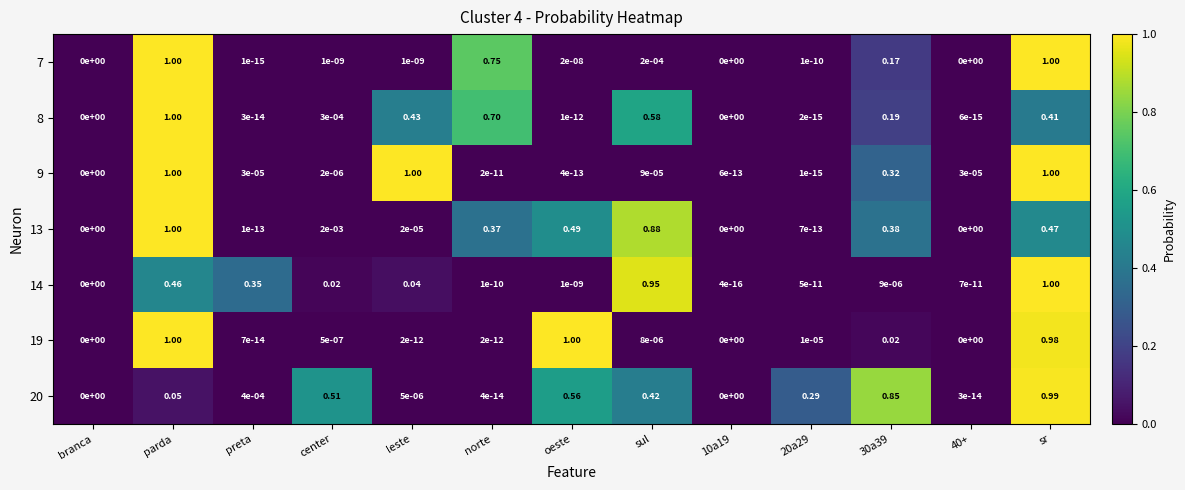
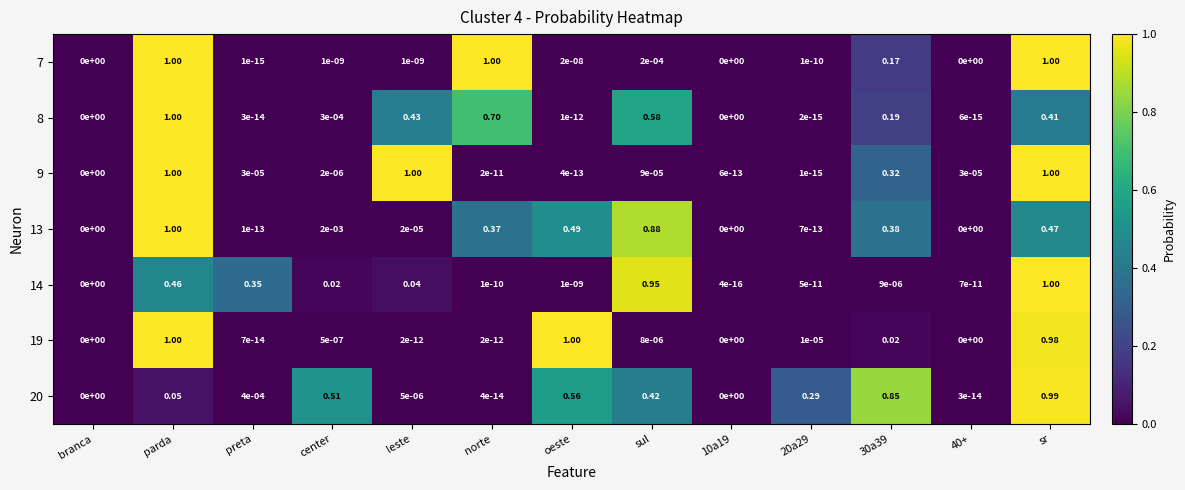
  {
    "7": {
      "branca": "0e+00",
      "parda": "1.00",
      "preta": "1e-15",
      "center": "1e-09",
      "leste": "1e-09",
-     "norte": "0.75",
+     "norte": "1.00",
      "oeste": "2e-08",
      "sul": "2e-04",
      "10a19": "0e+00",
      "20a29": "1e-10",
      "30a39": "0.17",
      "40+": "0e+00",
      "sr": "1.00"
    },
    "8": {
      "branca": "0e+00",
      "parda": "1.00",
      "preta": "3e-14",
      "center": "3e-04",
      "leste": "0.43",
      "norte": "0.70",
      "oeste": "1e-12",
      "sul": "0.58",
      "10a19": "0e+00",
      "20a29": "2e-15",
      "30a39": "0.19",
      "40+": "6e-15",
      "sr": "0.41"
    },
    "9": {
      "branca": "0e+00",
      "parda": "1.00",
      "preta": "3e-05",
      "center": "2e-06",
      "leste": "1.00",
      "norte": "2e-11",
      "oeste": "4e-13",
      "sul": "9e-05",
      "10a19": "6e-13",
      "20a29": "1e-15",
      "30a39": "0.32",
      "40+": "3e-05",
      "sr": "1.00"
    },
    "13": {
      "branca": "0e+00",
      "parda": "1.00",
      "preta": "1e-13",
      "center": "2e-03",
      "leste": "2e-05",
      "norte": "0.37",
      "oeste": "0.49",
      "sul": "0.88",
      "10a19": "0e+00",
      "20a29": "7e-13",
      "30a39": "0.38",
      "40+": "0e+00",
      "sr": "0.47"
    },
    "14": {
      "branca": "0e+00",
      "parda": "0.46",
      "preta": "0.35",
      "center": "0.02",
      "leste": "0.04",
      "norte": "1e-10",
      "oeste": "1e-09",
      "sul": "0.95",
      "10a19": "4e-16",
      "20a29": "5e-11",
      "30a39": "9e-06",
      "40+": "7e-11",
      "sr": "1.00"
    },
    "19": {
      "branca": "0e+00",
      "parda": "1.00",
      "preta": "7e-14",
      "center": "5e-07",
      "leste": "2e-12",
      "norte": "2e-12",
      "oeste": "1.00",
      "sul": "8e-06",
      "10a19": "0e+00",
      "20a29": "1e-05",
      "30a39": "0.02",
      "40+": "0e+00",
      "sr": "0.98"
    },
    "20": {
      "branca": "0e+00",
      "parda": "0.05",
      "preta": "4e-04",
      "center": "0.51",
      "leste": "5e-06",
      "norte": "4e-14",
      "oeste": "0.56",
      "sul": "0.42",
      "10a19": "0e+00",
      "20a29": "0.29",
      "30a39": "0.85",
      "40+": "3e-14",
      "sr": "0.99"
    }
  }
